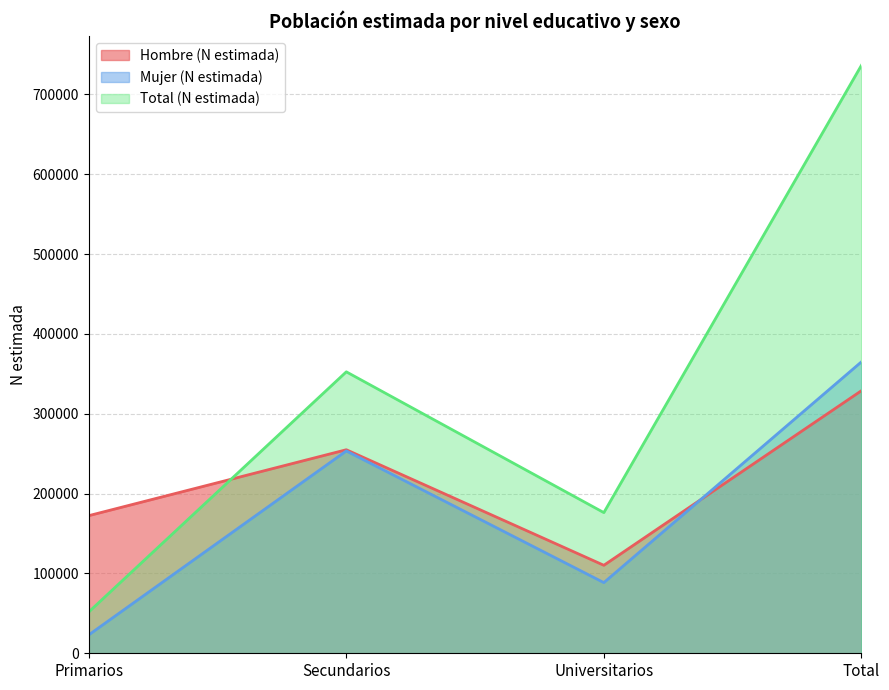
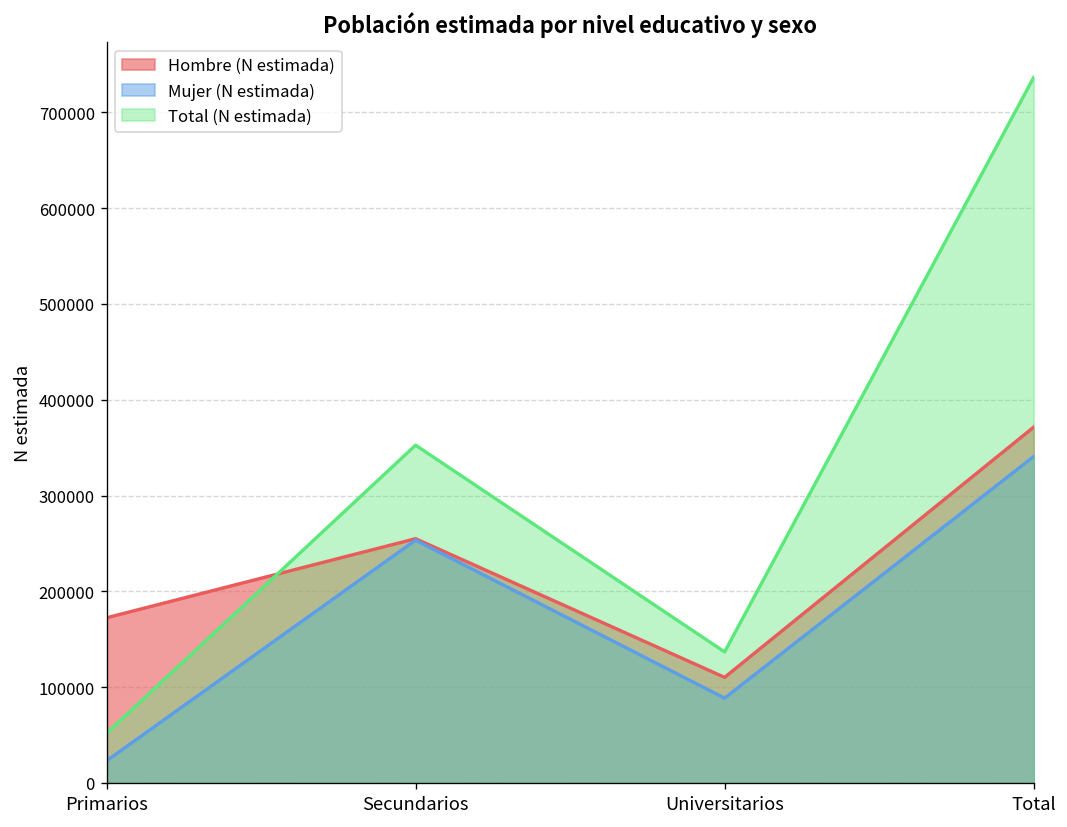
  {
    "Hombre (N estimada)": {
      "Primarios": 170000,
      "Universitarios": 110000,
-     "Total": 330000
+     "Total": 370000
    },
    "Mujer (N estimada)": {
      "Primarios": 20000,
      "Universitarios": 90000,
-     "Total": 370000
+     "Total": 340000
    },
    "Total (N estimada)": {
      "Primarios": 50000,
      "Secundarios": 350000,
-     "Universitarios": 180000,
+     "Universitarios": 140000,
      "Total": 740000
    }
  }
